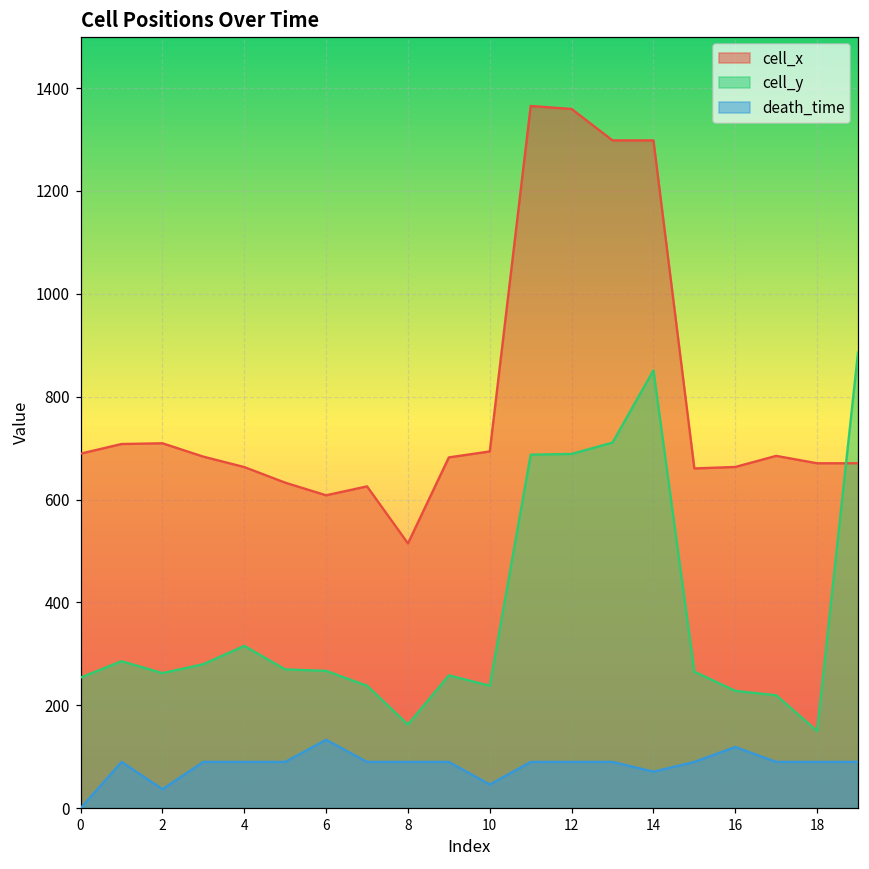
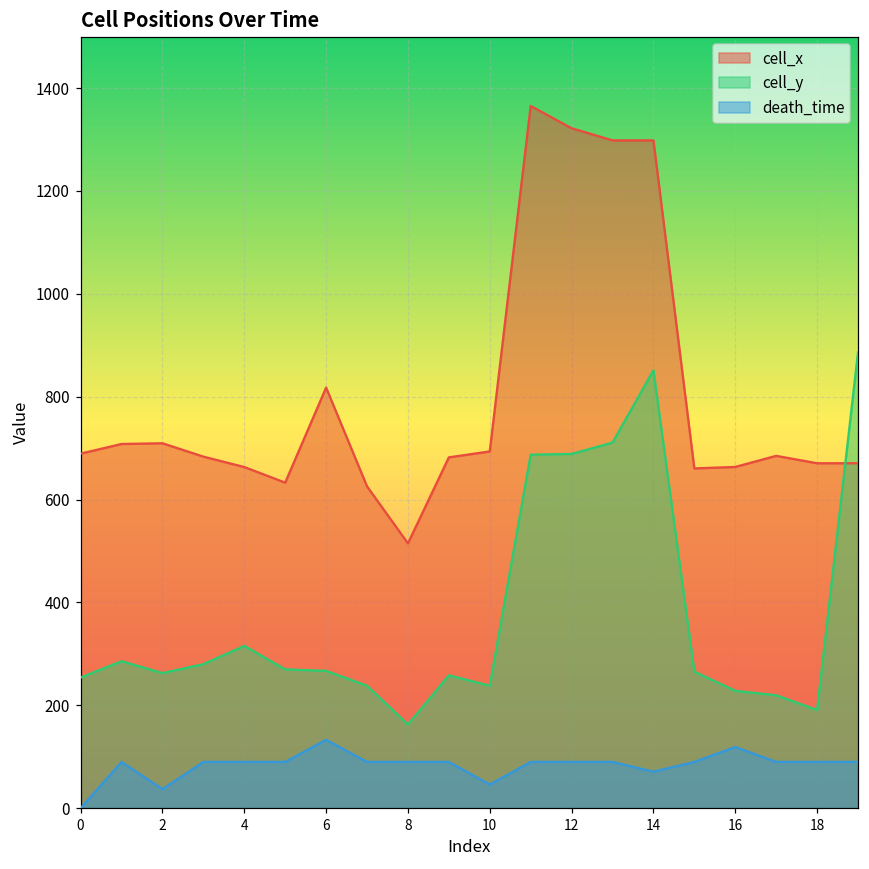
  {
    "cell_x": {
      "0": 690,
      "2": 710,
      "4": 660,
-     "6": 610,
+     "6": 820,
      "8": 510,
      "10": 690,
-     "12": 1360,
+     "12": 1320,
      "14": 1300,
      "16": 660,
      "18": 670
    },
    "cell_y": {
      "0": 250,
      "2": 260,
      "4": 320,
      "6": 270,
      "8": 160,
      "10": 240,
      "12": 690,
      "14": 850,
      "16": 230,
-     "18": 150
+     "18": 190
    },
    "death_time": {
      "0": 0,
      "2": 40,
      "4": 90,
      "6": 130,
      "8": 90,
      "10": 50,
      "12": 90,
      "14": 70,
      "16": 120,
      "18": 90
    }
  }
